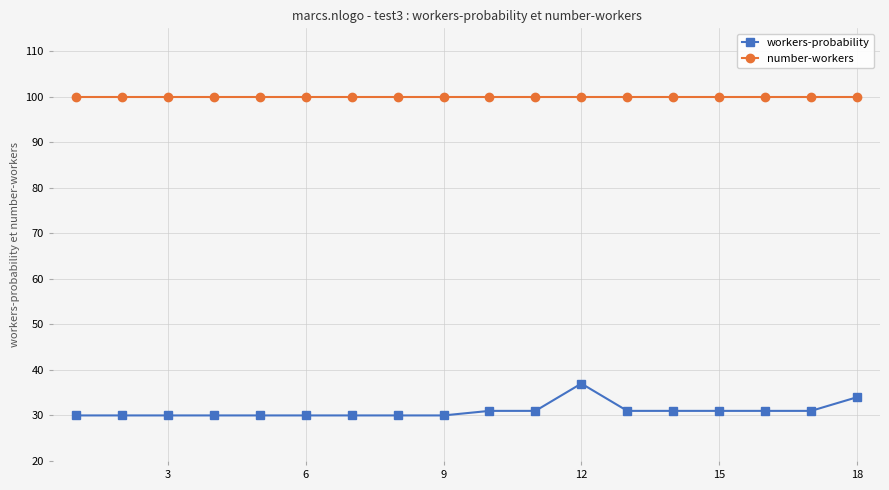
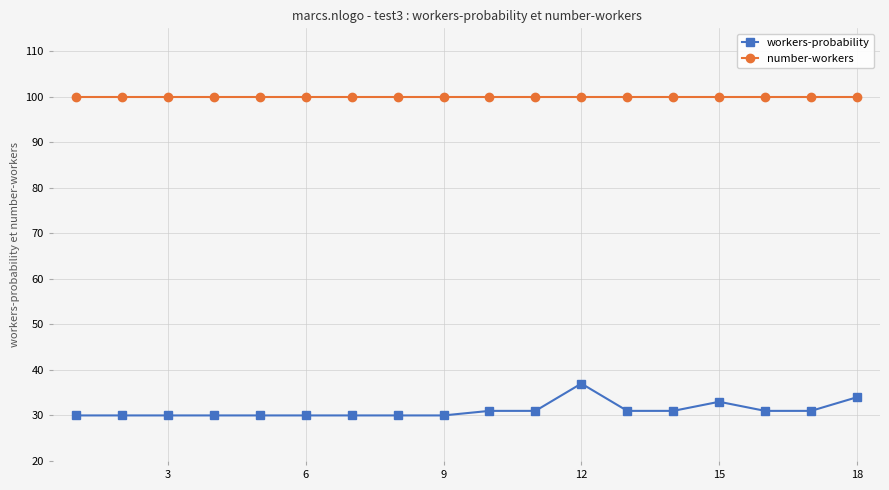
  {
    "workers-probability": {
      "3": 30,
      "6": 30,
      "9": 30,
      "12": 37,
-     "15": 31,
+     "15": 33,
      "18": 34
    },
    "number-workers": {
      "3": 100,
      "6": 100,
      "9": 100,
      "12": 100,
      "15": 100,
      "18": 100
    }
  }
